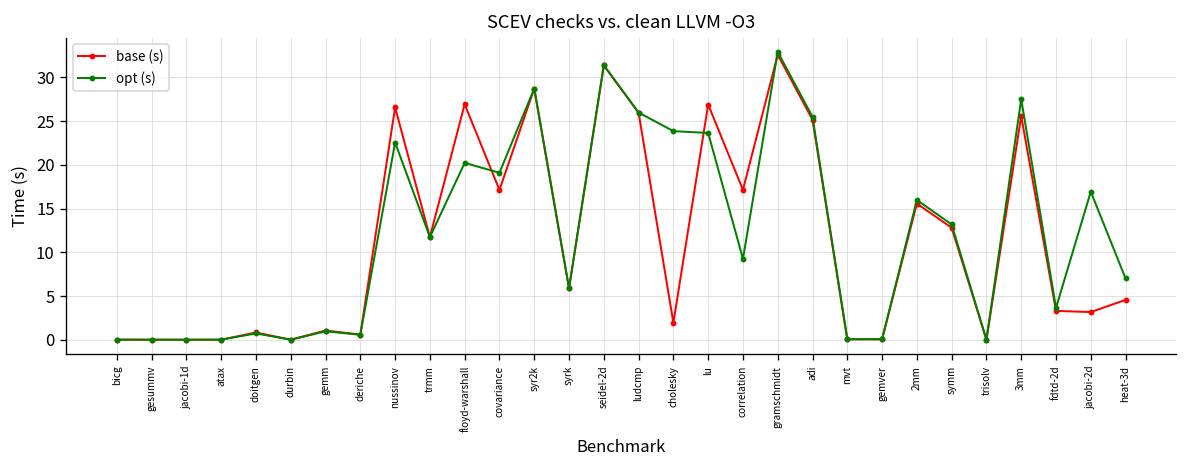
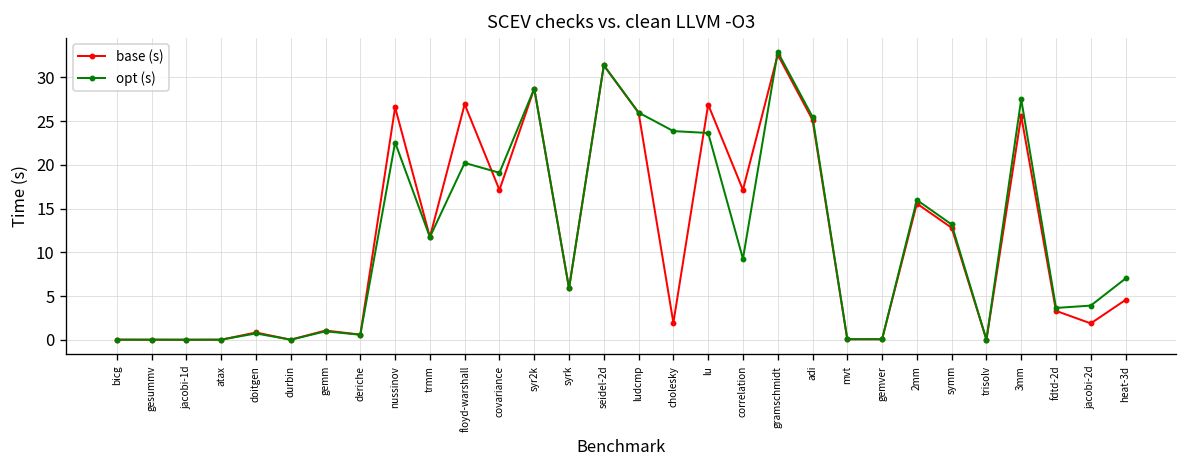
  {
    "base (s)": {
      "nussinov": 27,
      "floyd-warshall": 27,
      "covariance": 17,
      "cholesky": 2,
      "lu": 27,
      "correlation": 17,
      "2mm": 16,
      "symm": 13,
      "3mm": 26,
-     "jacobi-2d": 3,
+     "jacobi-2d": 2,
      "heat-3d": 5
    },
    "opt (s)": {
      "nussinov": 23,
      "floyd-warshall": 20,
      "covariance": 19,
      "cholesky": 24,
      "lu": 24,
      "correlation": 9,
      "2mm": 16,
      "symm": 13,
      "3mm": 28,
-     "jacobi-2d": 17,
+     "jacobi-2d": 4,
      "heat-3d": 7
    }
  }
